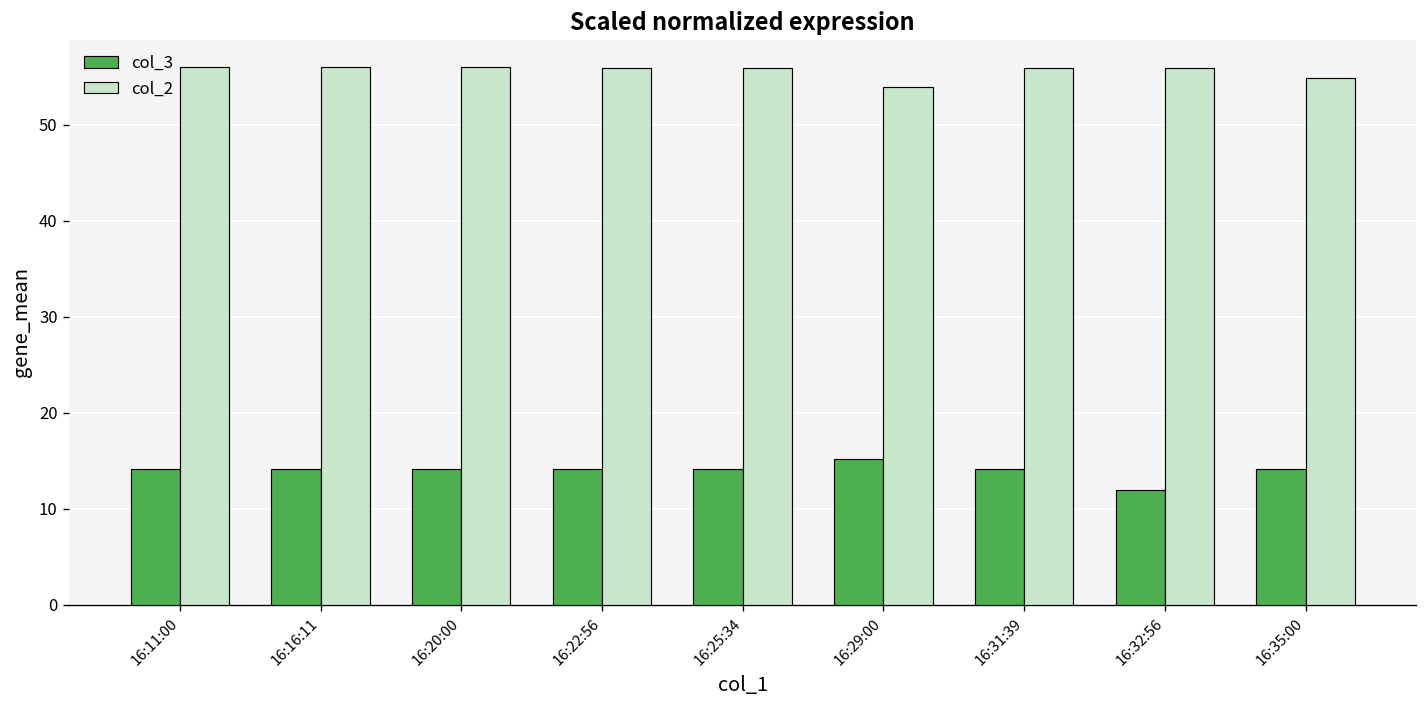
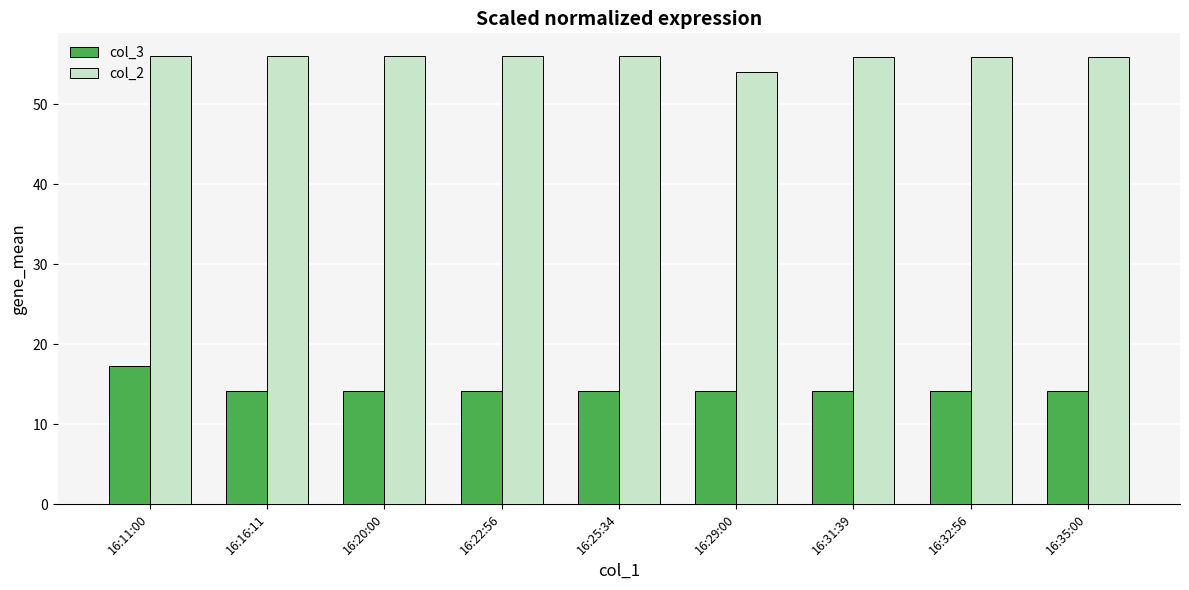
  {
    "col_3": {
-     "16:11:00": 14,
+     "16:11:00": 17,
      "16:16:11": 14,
      "16:20:00": 14,
      "16:22:56": 14,
      "16:25:34": 14,
-     "16:29:00": 15,
+     "16:29:00": 14,
      "16:31:39": 14,
-     "16:32:56": 12,
+     "16:32:56": 14,
      "16:35:00": 14
    },
    "col_2": {
      "16:11:00": 56,
      "16:16:11": 56,
      "16:20:00": 56,
      "16:22:56": 56,
      "16:25:34": 56,
      "16:29:00": 54,
      "16:31:39": 56,
      "16:32:56": 56,
-     "16:35:00": 55
+     "16:35:00": 56
    }
  }
